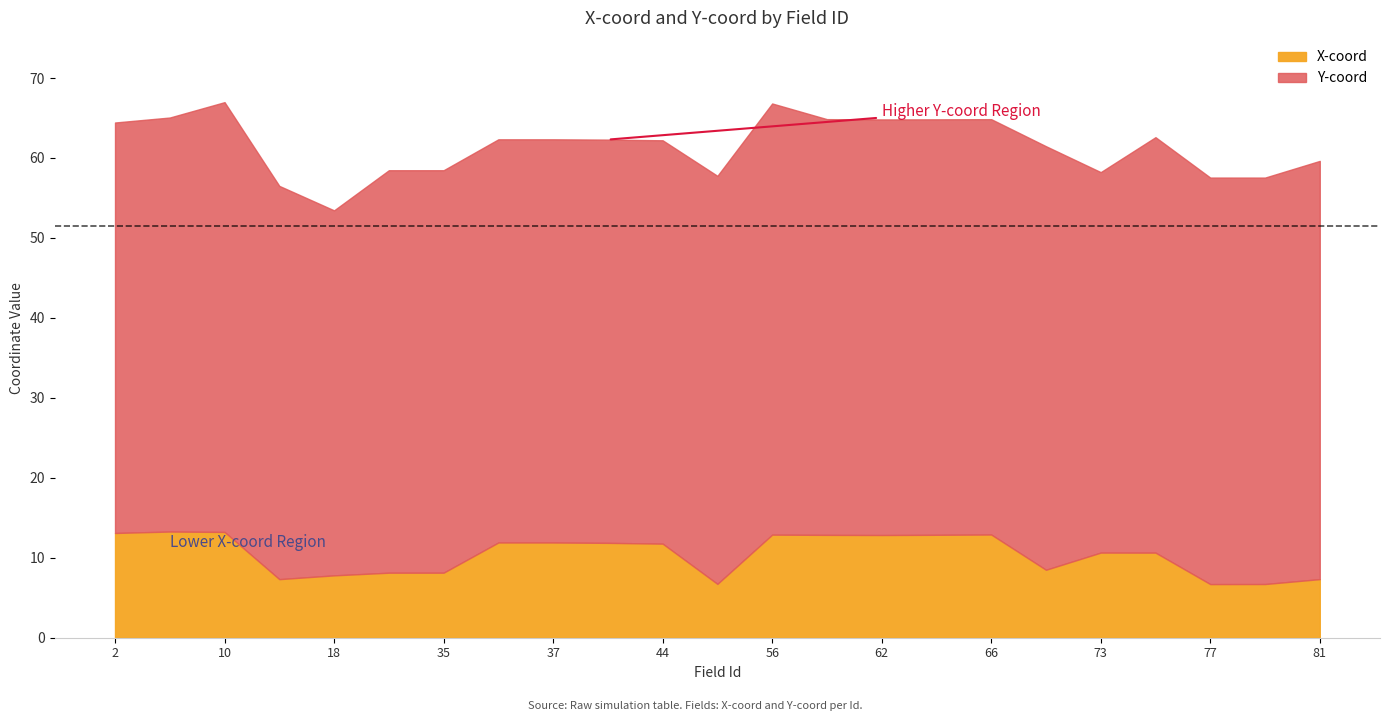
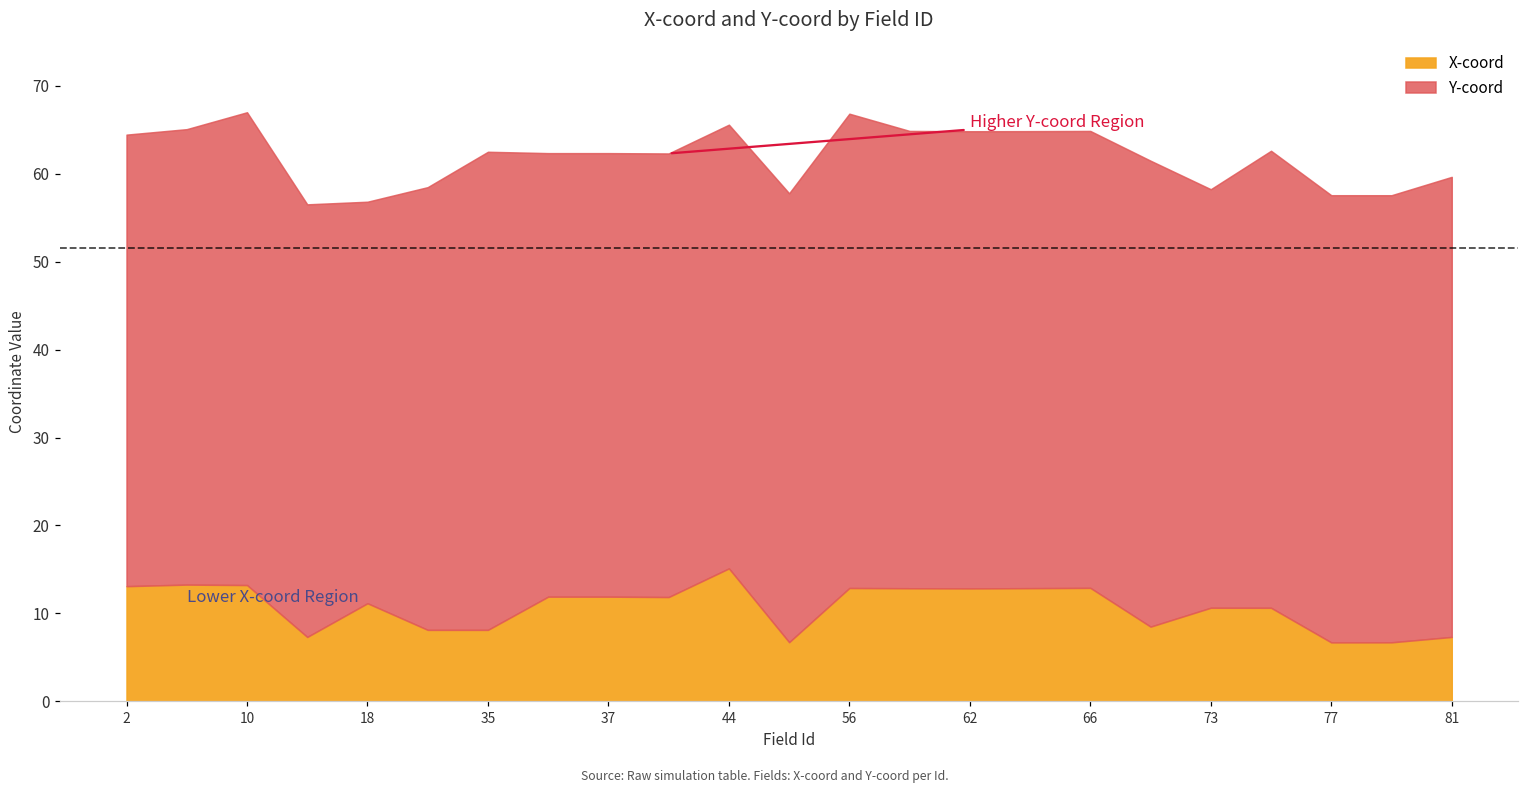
  {
    "X-coord": {
      "2": 13,
      "10": 13,
-     "18": 8,
+     "18": 11,
      "35": 8,
      "37": 12,
-     "44": 12,
+     "44": 15,
      "56": 13,
      "62": 13,
      "66": 13,
      "73": 11,
      "77": 7,
      "81": 7
    },
    "Y-coord": {
      "2": 51,
      "10": 54,
      "18": 46,
-     "35": 50,
+     "35": 54,
      "37": 50,
      "44": 50,
      "56": 54,
      "62": 52,
      "66": 52,
      "73": 48,
      "77": 51,
      "81": 52
    }
  }
